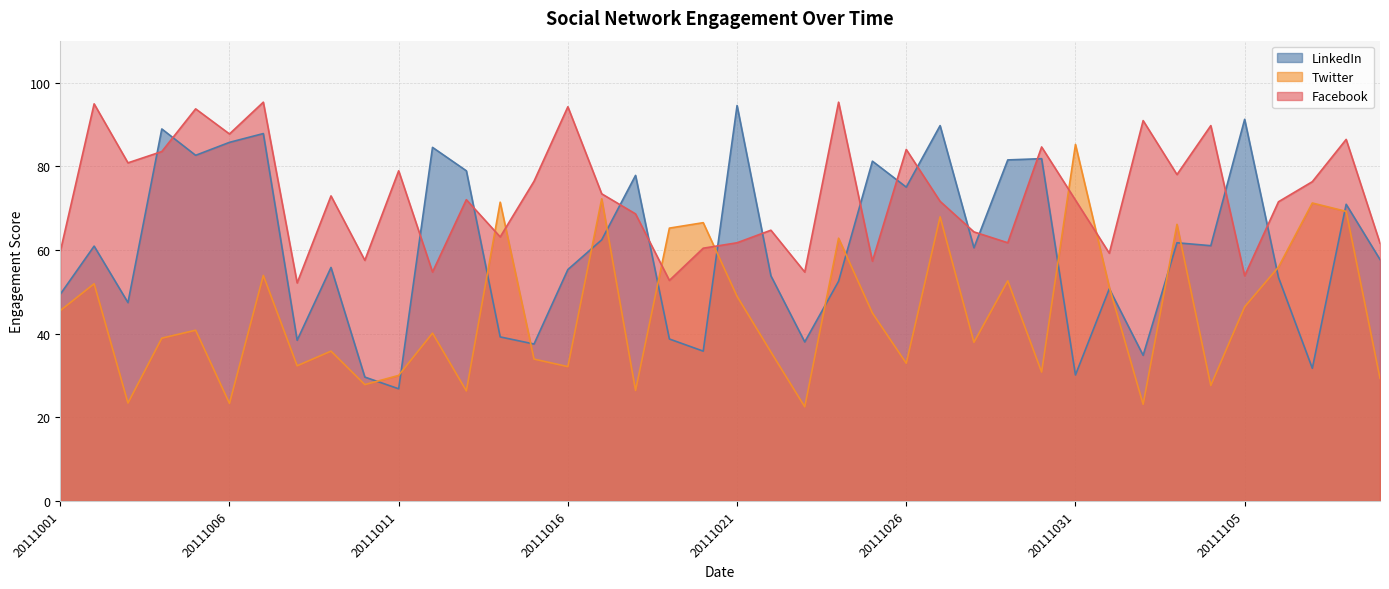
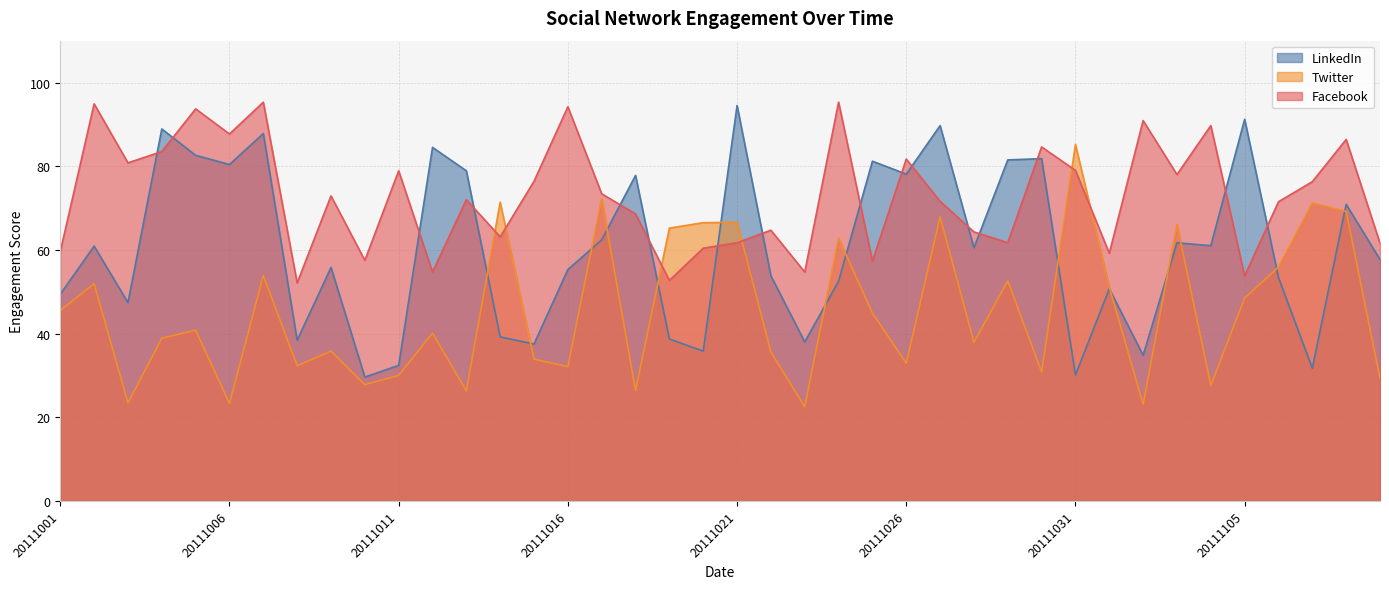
  {
    "LinkedIn": {
      "20111001": 49,
-     "20111006": 86,
-     "20111011": 27,
+     "20111006": 80,
+     "20111011": 32,
      "20111016": 55,
      "20111021": 95,
-     "20111026": 75,
+     "20111026": 78,
      "20111031": 30,
      "20111105": 91
    },
    "Twitter": {
      "20111001": 46,
      "20111006": 23,
      "20111011": 30,
      "20111016": 32,
-     "20111021": 49,
+     "20111021": 67,
      "20111026": 33,
      "20111031": 85,
-     "20111105": 46
+     "20111105": 49
    },
    "Facebook": {
      "20111001": 60,
      "20111006": 88,
      "20111011": 79,
      "20111016": 94,
      "20111021": 62,
-     "20111026": 84,
-     "20111031": 72,
+     "20111026": 82,
+     "20111031": 79,
      "20111105": 54
    }
  }
